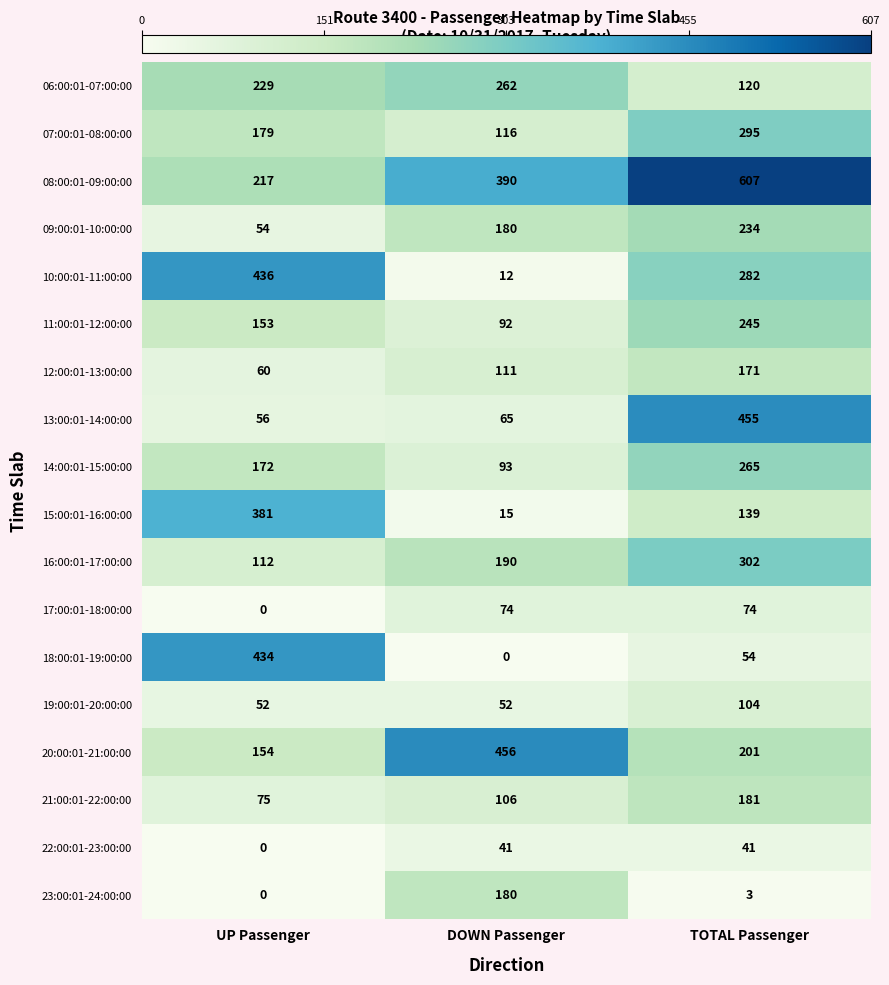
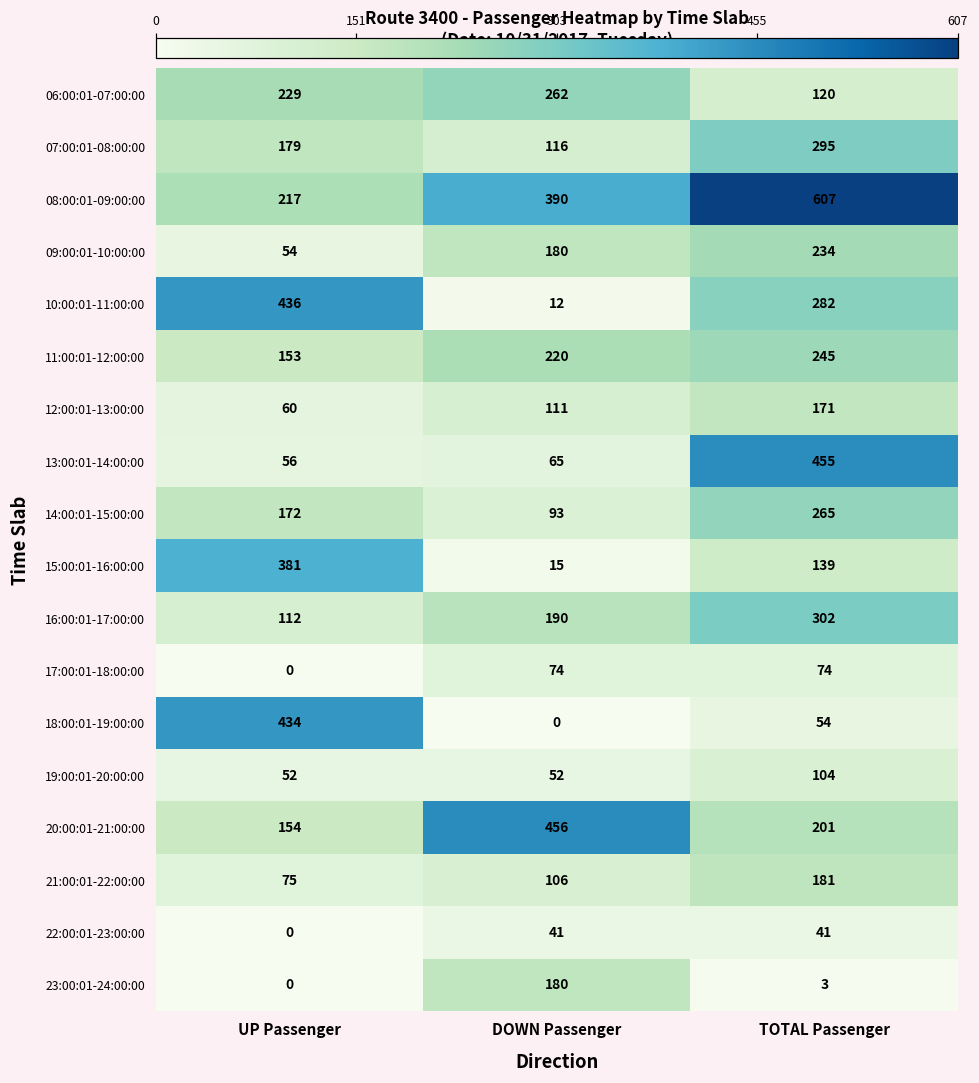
  {
    "06:00:01-07:00:00": {
      "UP Passenger": 229,
      "DOWN Passenger": 262,
      "TOTAL Passenger": 120
    },
    "07:00:01-08:00:00": {
      "UP Passenger": 179,
      "DOWN Passenger": 116,
      "TOTAL Passenger": 295
    },
    "08:00:01-09:00:00": {
      "UP Passenger": 217,
      "DOWN Passenger": 390,
      "TOTAL Passenger": 607
    },
    "09:00:01-10:00:00": {
      "UP Passenger": 54,
      "DOWN Passenger": 180,
      "TOTAL Passenger": 234
    },
    "10:00:01-11:00:00": {
      "UP Passenger": 436,
      "DOWN Passenger": 12,
      "TOTAL Passenger": 282
    },
    "11:00:01-12:00:00": {
      "UP Passenger": 153,
-     "DOWN Passenger": 92,
+     "DOWN Passenger": 220,
      "TOTAL Passenger": 245
    },
    "12:00:01-13:00:00": {
      "UP Passenger": 60,
      "DOWN Passenger": 111,
      "TOTAL Passenger": 171
    },
    "13:00:01-14:00:00": {
      "UP Passenger": 56,
      "DOWN Passenger": 65,
      "TOTAL Passenger": 455
    },
    "14:00:01-15:00:00": {
      "UP Passenger": 172,
      "DOWN Passenger": 93,
      "TOTAL Passenger": 265
    },
    "15:00:01-16:00:00": {
      "UP Passenger": 381,
      "DOWN Passenger": 15,
      "TOTAL Passenger": 139
    },
    "16:00:01-17:00:00": {
      "UP Passenger": 112,
      "DOWN Passenger": 190,
      "TOTAL Passenger": 302
    },
    "17:00:01-18:00:00": {
      "UP Passenger": 0,
      "DOWN Passenger": 74,
      "TOTAL Passenger": 74
    },
    "18:00:01-19:00:00": {
      "UP Passenger": 434,
      "DOWN Passenger": 0,
      "TOTAL Passenger": 54
    },
    "19:00:01-20:00:00": {
      "UP Passenger": 52,
      "DOWN Passenger": 52,
      "TOTAL Passenger": 104
    },
    "20:00:01-21:00:00": {
      "UP Passenger": 154,
      "DOWN Passenger": 456,
      "TOTAL Passenger": 201
    },
    "21:00:01-22:00:00": {
      "UP Passenger": 75,
      "DOWN Passenger": 106,
      "TOTAL Passenger": 181
    },
    "22:00:01-23:00:00": {
      "UP Passenger": 0,
      "DOWN Passenger": 41,
      "TOTAL Passenger": 41
    },
    "23:00:01-24:00:00": {
      "UP Passenger": 0,
      "DOWN Passenger": 180,
      "TOTAL Passenger": 3
    }
  }
